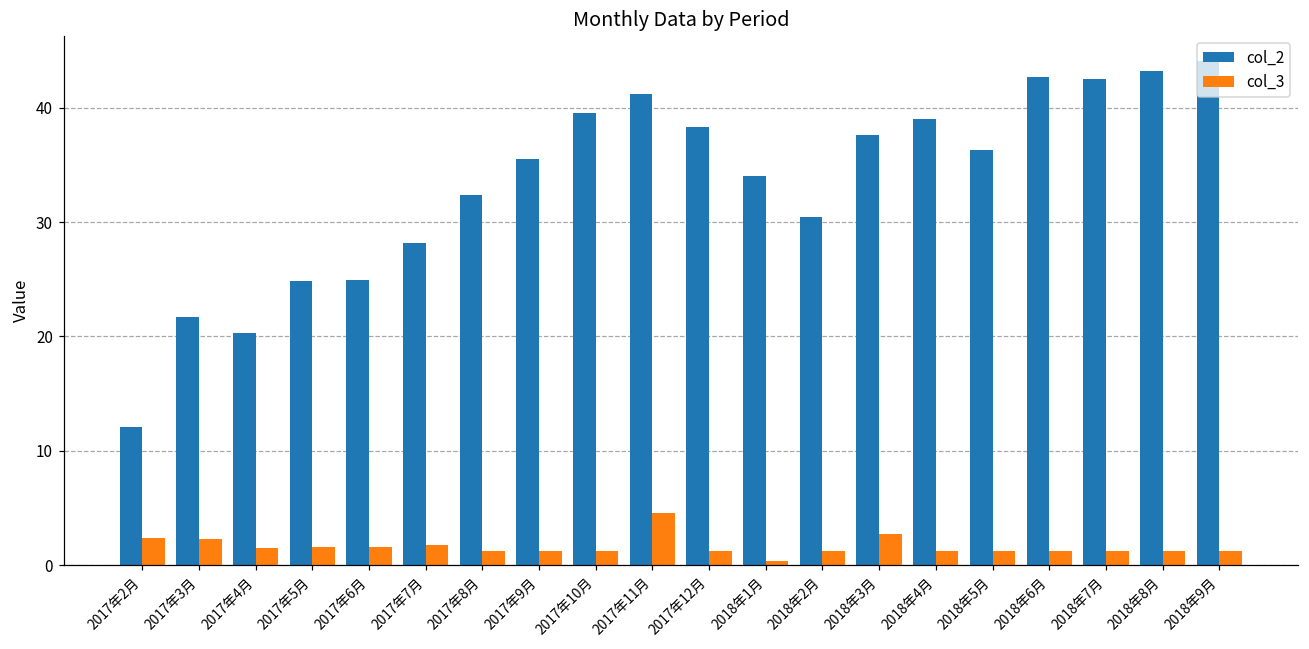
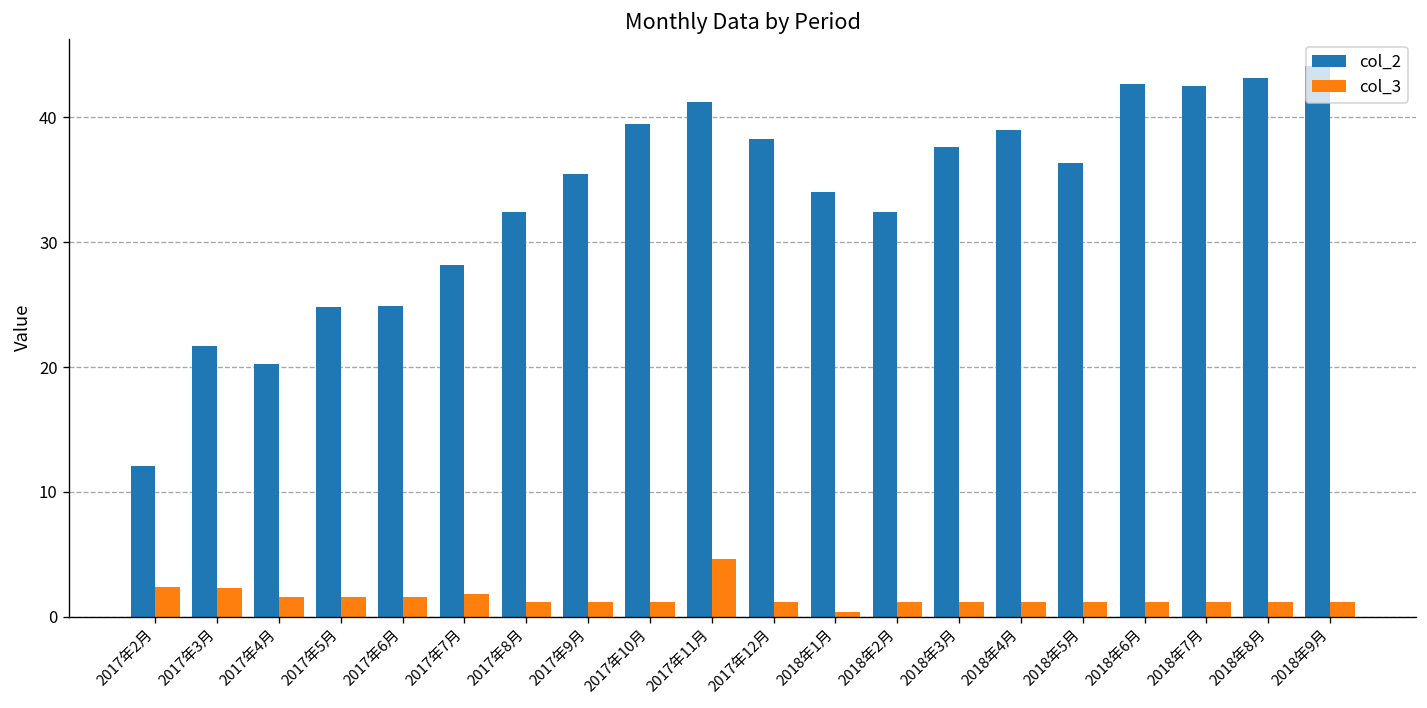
  {
    "col_2": {
      "2017年2月": 12.1,
      "2017年3月": 21.7,
      "2017年4月": 20.3,
      "2017年5月": 24.8,
      "2017年6月": 24.9,
      "2017年7月": 28.2,
      "2017年8月": 32.4,
      "2017年9月": 35.5,
      "2017年10月": 39.5,
      "2017年11月": 41.2,
      "2017年12月": 38.3,
      "2018年1月": 34.0,
-     "2018年2月": 30.4,
+     "2018年2月": 32.4,
      "2018年3月": 37.6,
      "2018年4月": 39.0,
      "2018年5月": 36.3,
      "2018年6月": 42.7,
      "2018年7月": 42.5,
      "2018年8月": 43.2
    },
    "col_3": {
      "2017年2月": 2.4,
      "2017年3月": 2.3,
      "2017年4月": 1.5,
      "2017年5月": 1.6,
      "2017年6月": 1.6,
      "2017年7月": 1.8,
      "2017年8月": 1.2,
      "2017年9月": 1.2,
      "2017年10月": 1.2,
      "2017年11月": 4.6,
      "2017年12月": 1.2,
      "2018年1月": 0.4,
      "2018年2月": 1.2,
-     "2018年3月": 2.7,
+     "2018年3月": 1.2,
      "2018年4月": 1.2,
      "2018年5月": 1.2,
      "2018年6月": 1.2,
      "2018年7月": 1.2,
      "2018年8月": 1.2,
      "2018年9月": 1.2
    }
  }
